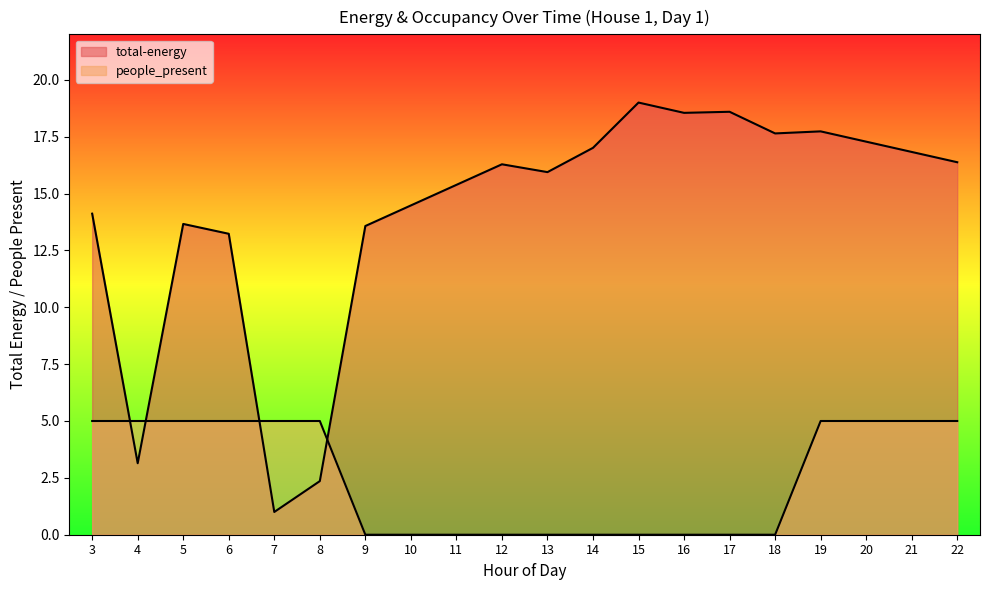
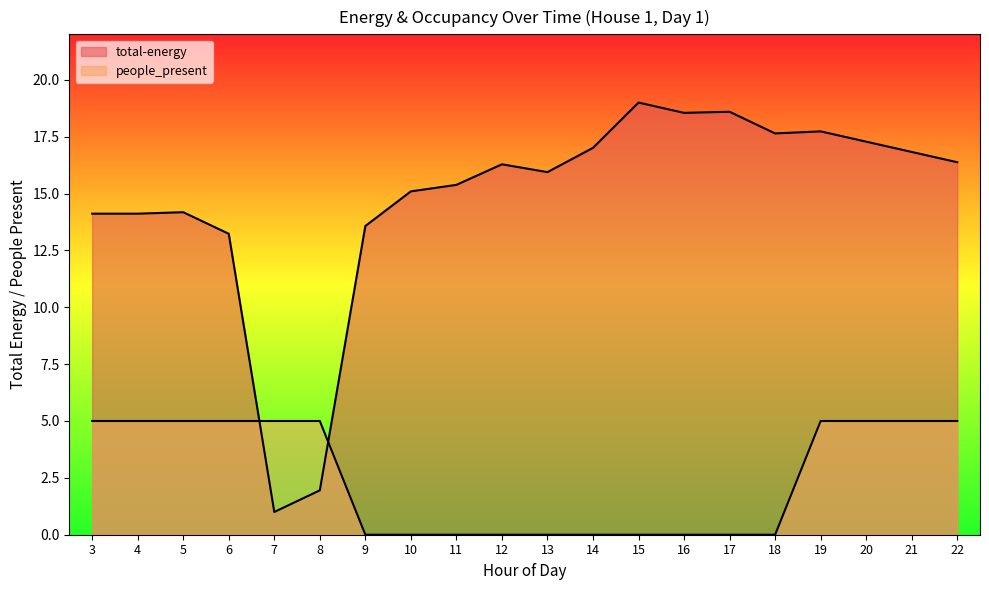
  {
    "total-energy": {
      "3": 14.1,
-     "4": 3.1,
-     "5": 13.7,
+     "4": 14.1,
+     "5": 14.2,
      "6": 13.2,
      "7": 1.0,
-     "8": 2.4,
+     "8": 2.0,
      "9": 13.6,
-     "10": 14.5,
+     "10": 15.1,
      "11": 15.4,
      "12": 16.3,
      "13": 15.9,
      "14": 17.0,
      "15": 19.0,
      "16": 18.5,
      "17": 18.6,
      "18": 17.6,
      "19": 17.7,
      "20": 17.3,
      "21": 16.8,
      "22": 16.4
    },
    "people_present": {
      "3": 5.0,
      "4": 5.0,
      "5": 5.0,
      "6": 5.0,
      "7": 5.0,
      "8": 5.0,
      "9": 0.0,
      "10": 0.0,
      "11": 0.0,
      "12": 0.0,
      "13": 0.0,
      "14": 0.0,
      "15": 0.0,
      "16": 0.0,
      "17": 0.0,
      "18": 0.0,
      "19": 5.0,
      "20": 5.0,
      "21": 5.0,
      "22": 5.0
    }
  }
